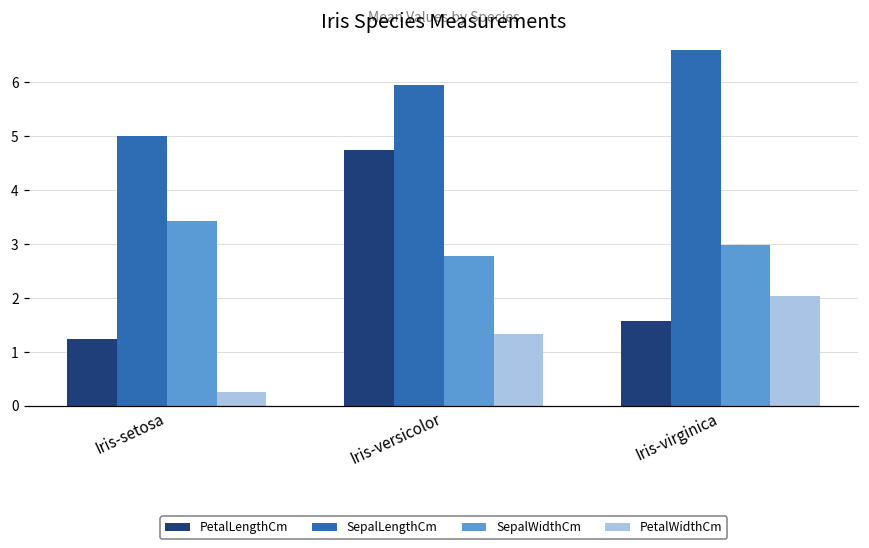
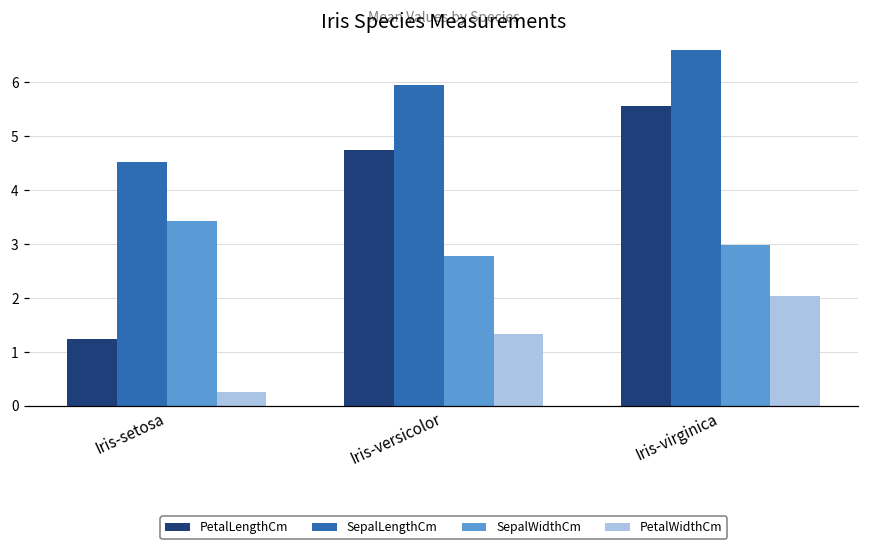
  {
    "PetalLengthCm": {
      "Iris-setosa": 1.2,
      "Iris-versicolor": 4.7,
-     "Iris-virginica": 1.6
+     "Iris-virginica": 5.6
    },
    "SepalLengthCm": {
-     "Iris-setosa": 5.0,
+     "Iris-setosa": 4.5,
      "Iris-versicolor": 5.9,
      "Iris-virginica": 6.6
    },
    "SepalWidthCm": {
      "Iris-setosa": 3.4,
      "Iris-versicolor": 2.8,
      "Iris-virginica": 3.0
    },
    "PetalWidthCm": {
      "Iris-setosa": 0.2,
      "Iris-versicolor": 1.3,
      "Iris-virginica": 2.0
    }
  }
